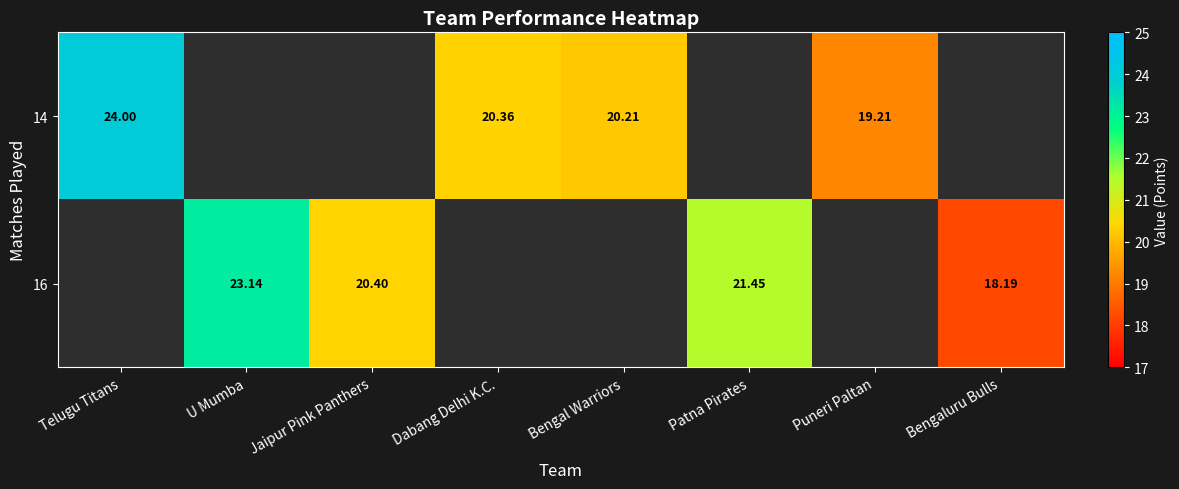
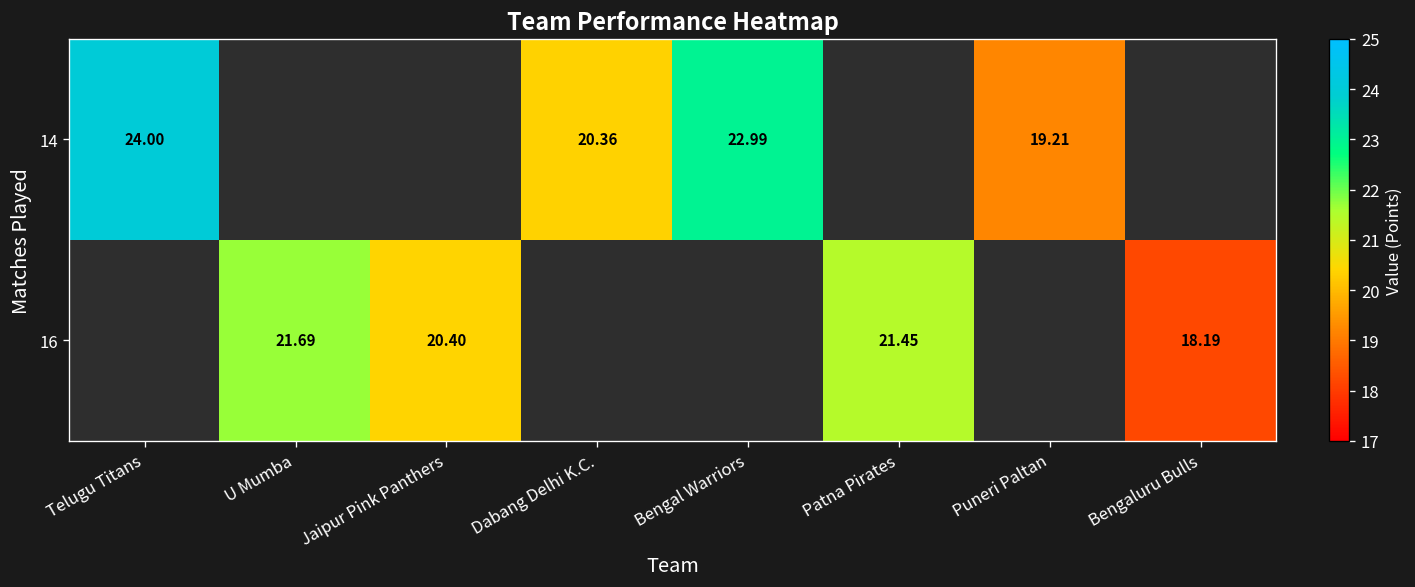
  {
    "14": {
      "Telugu Titans": 24.00,
      "Dabang Delhi K.C.": 20.36,
-     "Bengal Warriors": 20.21,
+     "Bengal Warriors": 22.99,
      "Puneri Paltan": 19.21
    },
    "16": {
-     "U Mumba": 23.14,
+     "U Mumba": 21.69,
      "Jaipur Pink Panthers": 20.40,
      "Patna Pirates": 21.45,
      "Bengaluru Bulls": 18.19
    }
  }
